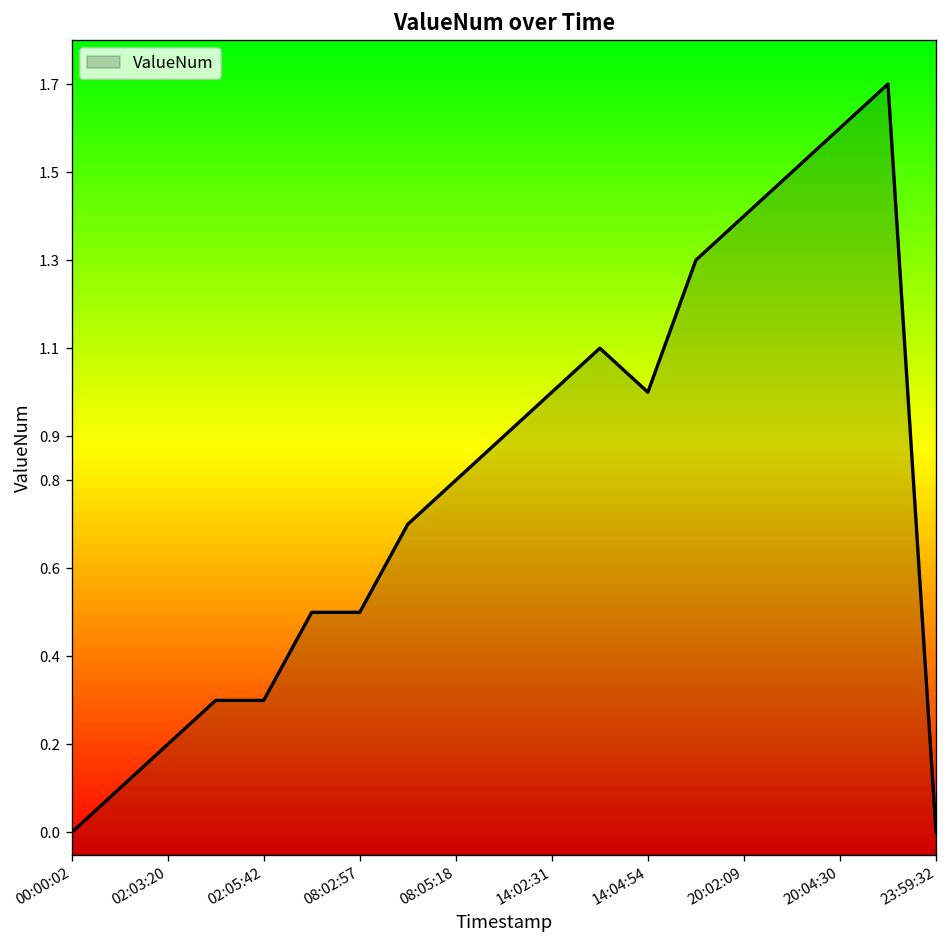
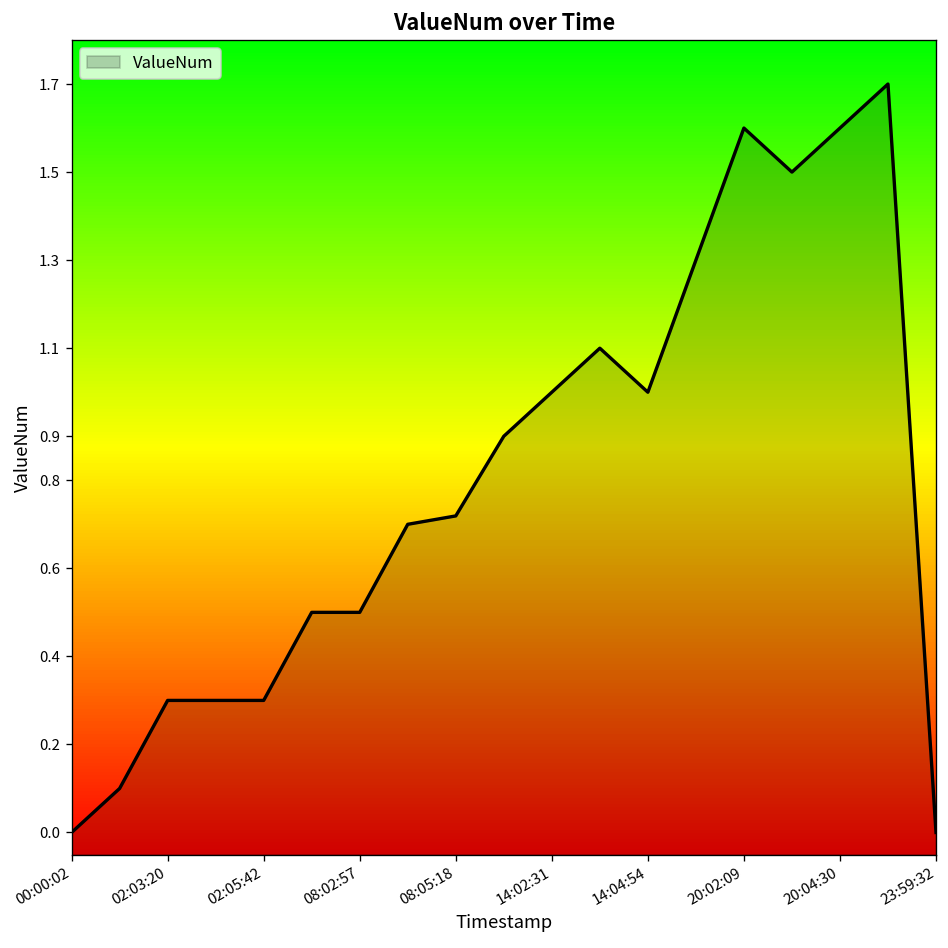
  {
    "00:00:02": 0.00,
-   "02:03:20": 0.2,
+   "02:03:20": 0.3,
    "02:05:42": 0.30,
    "08:02:57": 0.50,
-   "08:05:18": 0.80,
+   "08:05:18": 0.72,
    "14:02:31": 1.00,
    "14:04:54": 1.00,
-   "20:02:09": 1.4,
+   "20:02:09": 1.6,
    "20:04:30": 1.60,
    "23:59:32": 0.00
  }
